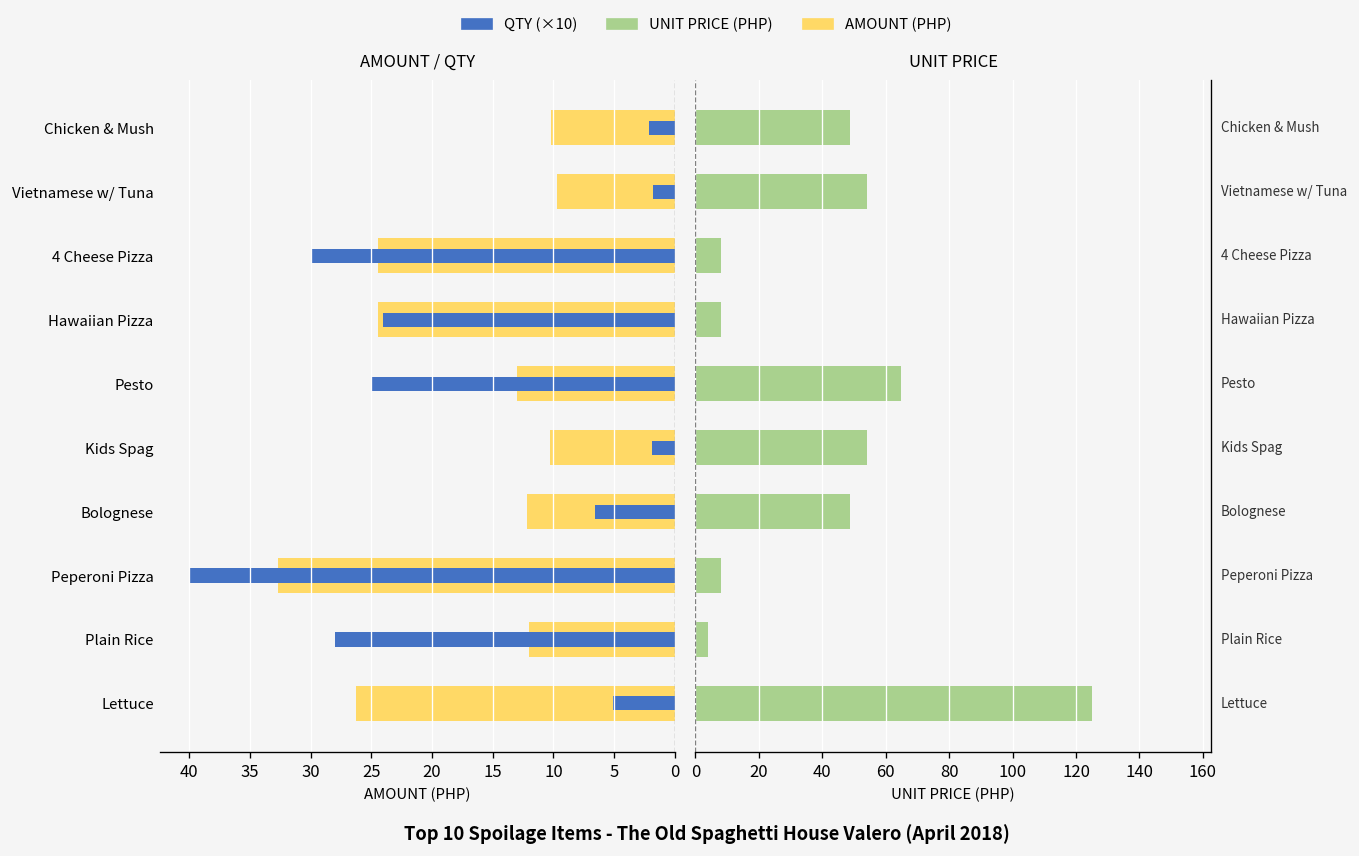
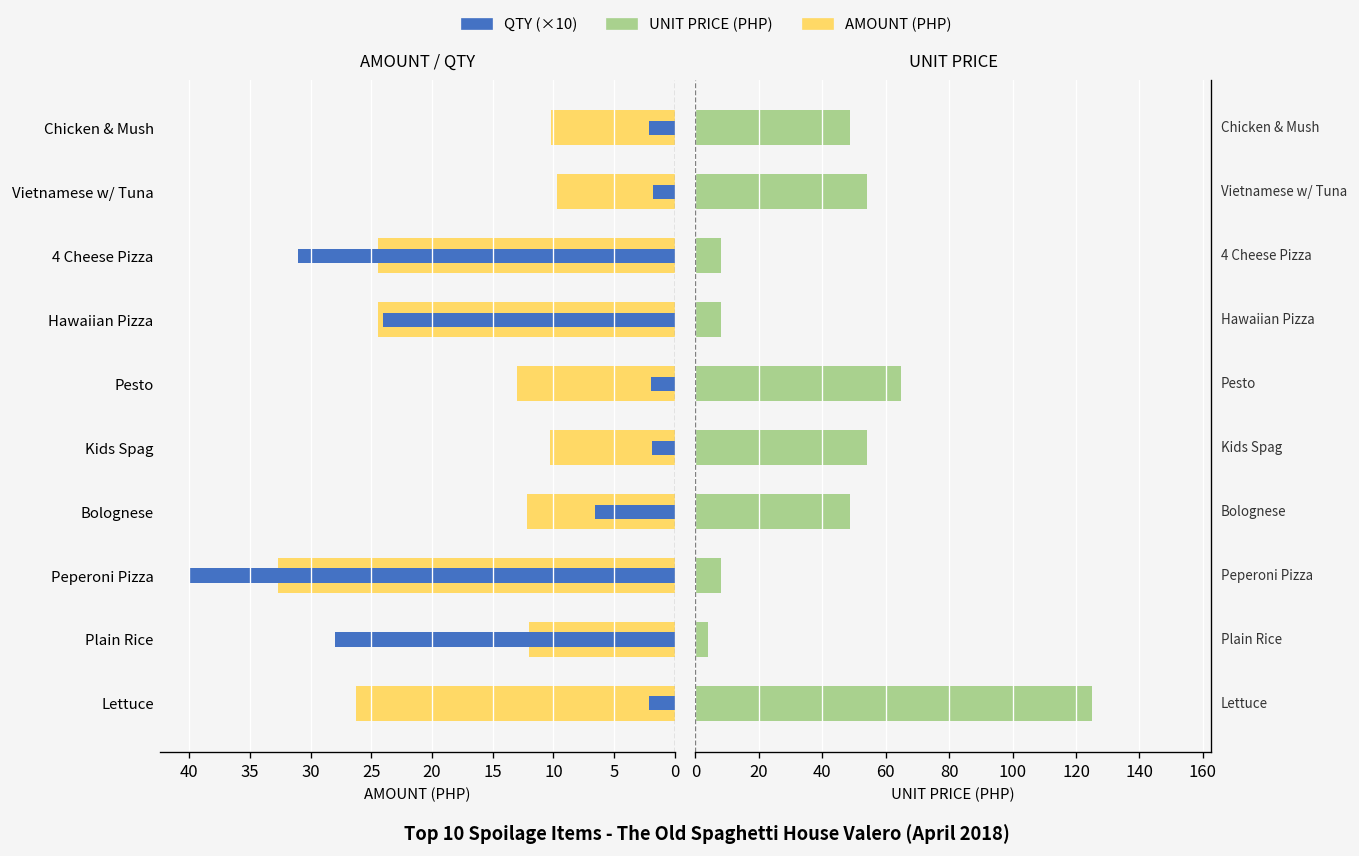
  {
    "AMOUNT / QTY": {
      "QTY (×10)": {
-       "4 Cheese Pizza": 30.0,
-       "Pesto": 25.0,
+       "4 Cheese Pizza": 31.0,
+       "Pesto": 2.0,
        "Peperoni Pizza": 40.0,
        "Plain Rice": 28.0,
-       "Lettuce": 5.1
+       "Lettuce": 2.1
      }
    }
  }
